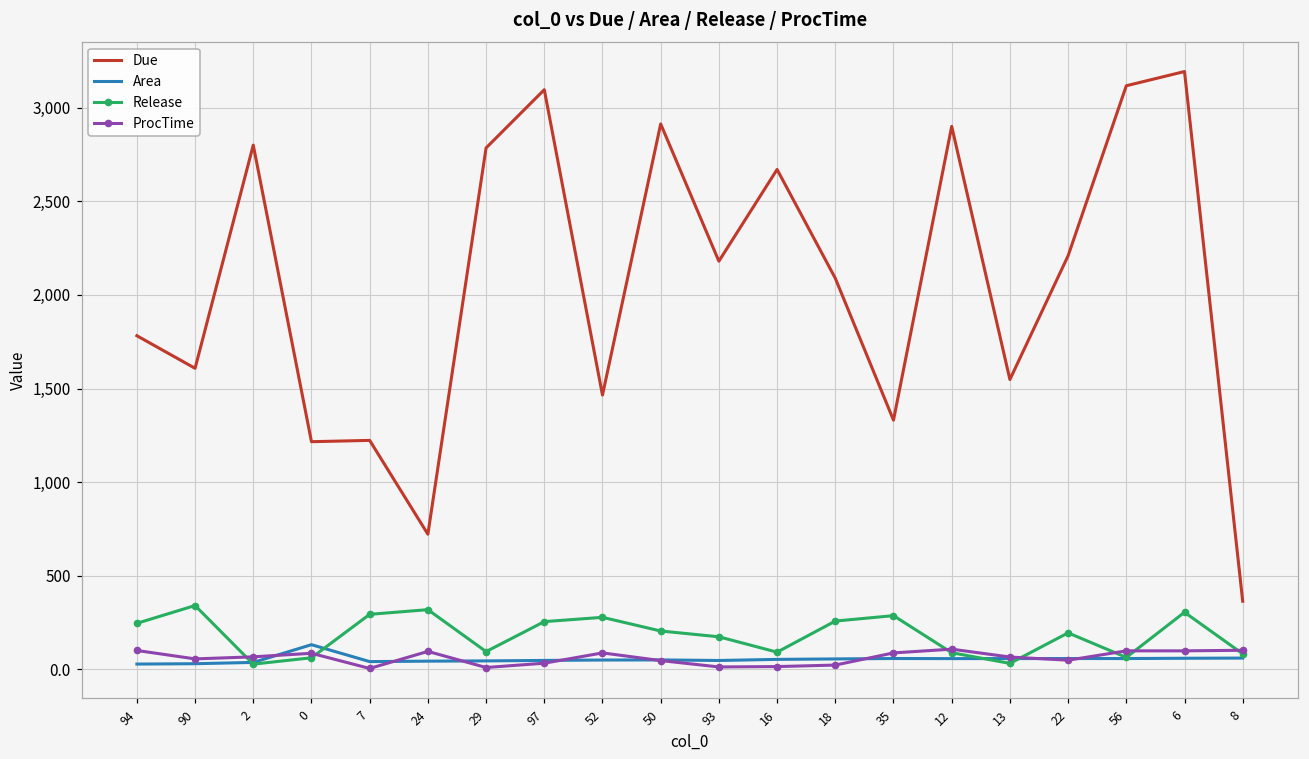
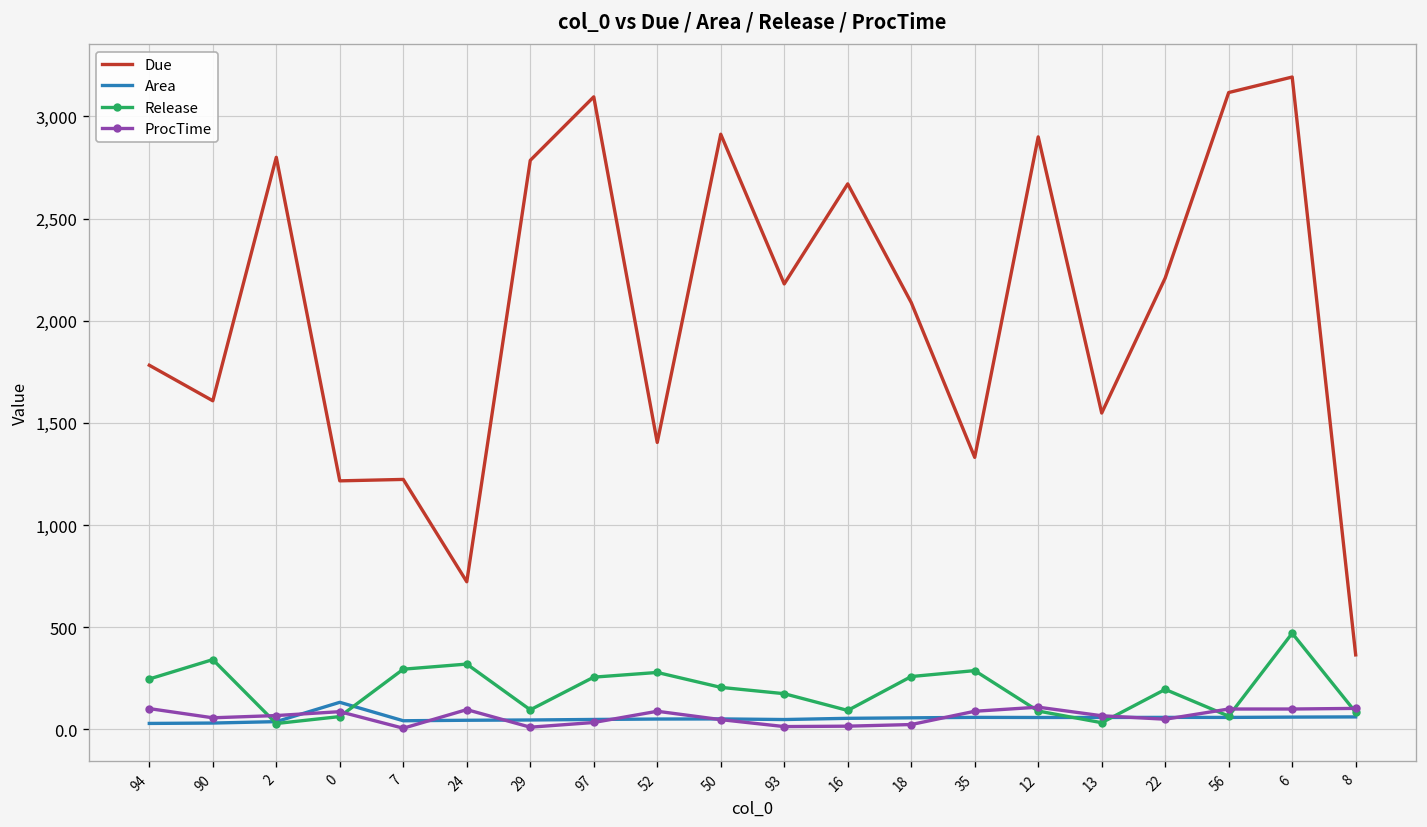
  {
    "Due": {
      "94": "1,780",
      "90": "1,610",
      "2": "2,800",
      "0": "1,220",
      "7": "1,220",
      "24": "720",
      "29": "2,790",
      "97": "3,100",
-     "52": "1,470",
+     "52": "1,400",
      "50": "2,910",
      "93": "2,180",
      "16": "2,670",
      "18": "2,090",
      "35": "1,330",
      "12": "2,900",
      "13": "1,550",
      "22": "2,210",
      "56": "3,120",
      "6": "3,190",
      "8": "360"
    },
    "Area": {
      "94": "30",
      "90": "30",
      "0": "130",
      "7": "40",
      "24": "40",
      "29": "50",
      "52": "50",
      "93": "50",
      "16": "50",
      "18": "60",
      "35": "60",
      "12": "60",
      "6": "60",
      "8": "60"
    },
    "Release": {
      "94": "250",
      "90": "340",
      "0": "60",
      "7": "290",
      "24": "320",
      "29": "100",
      "97": "260",
      "52": "280",
      "50": "210",
      "93": "170",
      "16": "90",
      "18": "260",
      "35": "290",
      "12": "90",
      "13": "30",
      "22": "200",
-     "6": "310",
+     "6": "470",
      "8": "80"
    },
    "ProcTime": {
      "94": "100",
      "90": "60",
      "2": "70",
      "0": "90",
      "7": "10",
      "24": "100",
      "29": "10",
      "52": "90",
      "93": "10",
      "16": "20",
      "18": "20",
      "35": "90",
      "12": "110",
      "56": "100",
      "6": "100",
      "8": "100"
    }
  }
